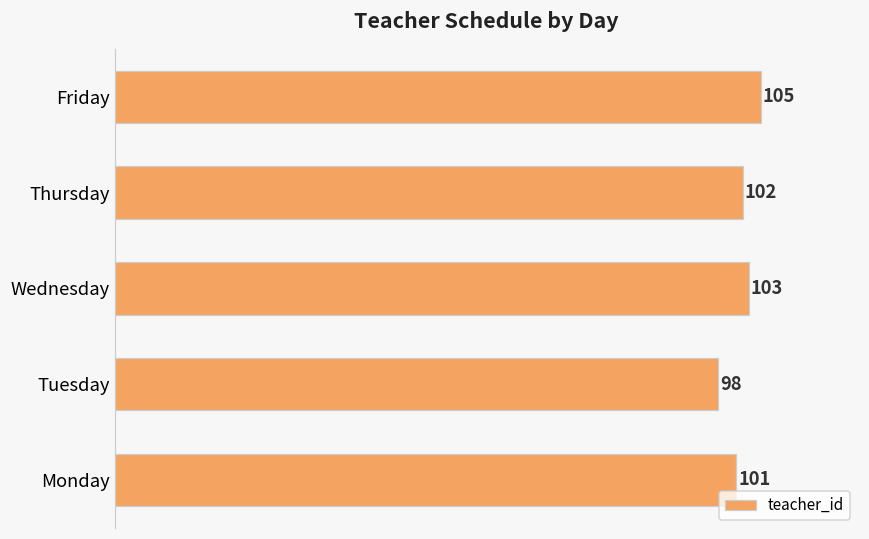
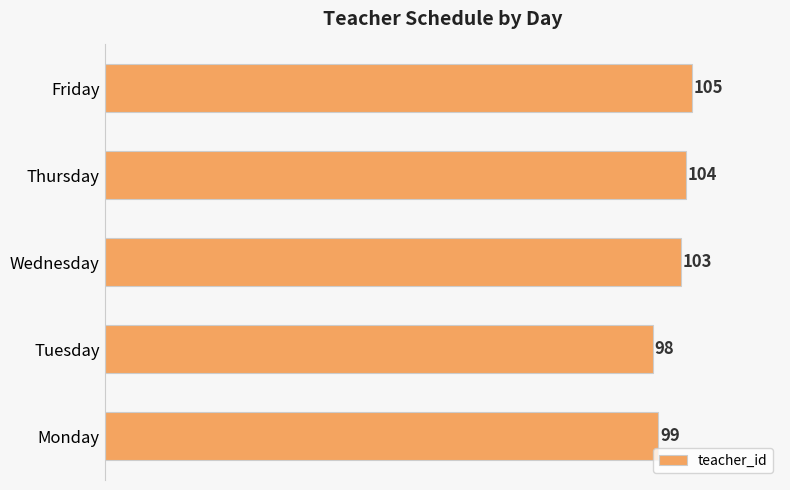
  {
    "Friday": 105,
-   "Thursday": 102,
+   "Thursday": 104,
    "Wednesday": 103,
    "Tuesday": 98,
-   "Monday": 101
+   "Monday": 99
  }
